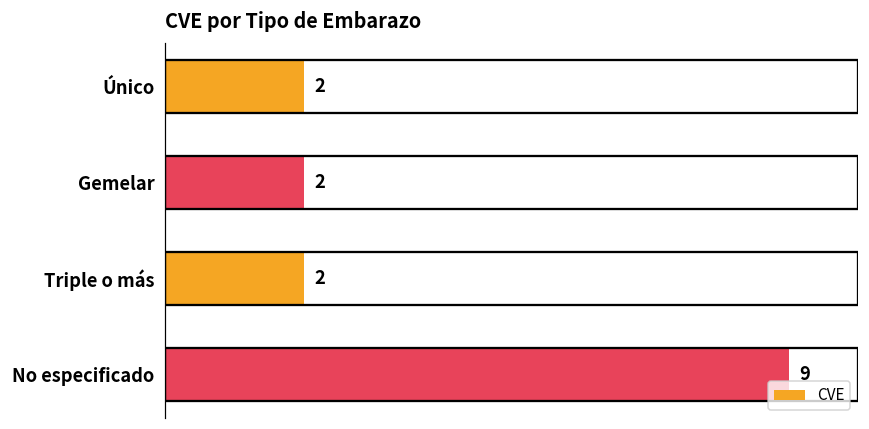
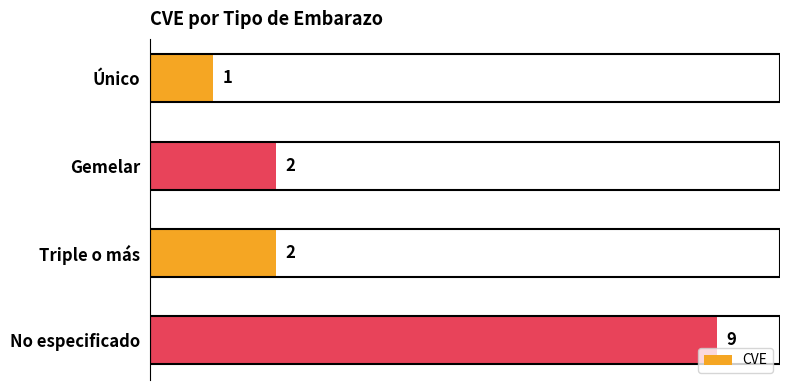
  {
-   "Único": 2,
+   "Único": 1,
    "Gemelar": 2,
    "Triple o más": 2
  }
